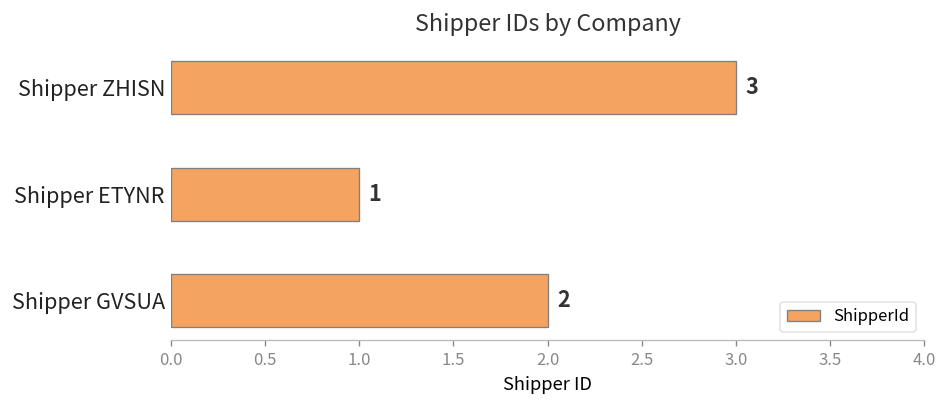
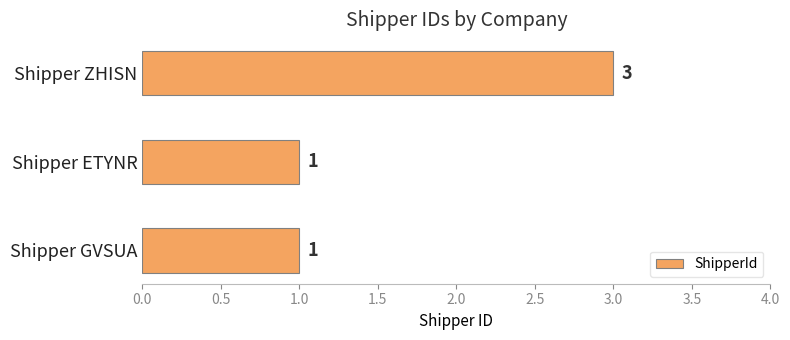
  {
    "Shipper ZHISN": 3,
    "Shipper ETYNR": 1,
-   "Shipper GVSUA": 2
+   "Shipper GVSUA": 1
  }
